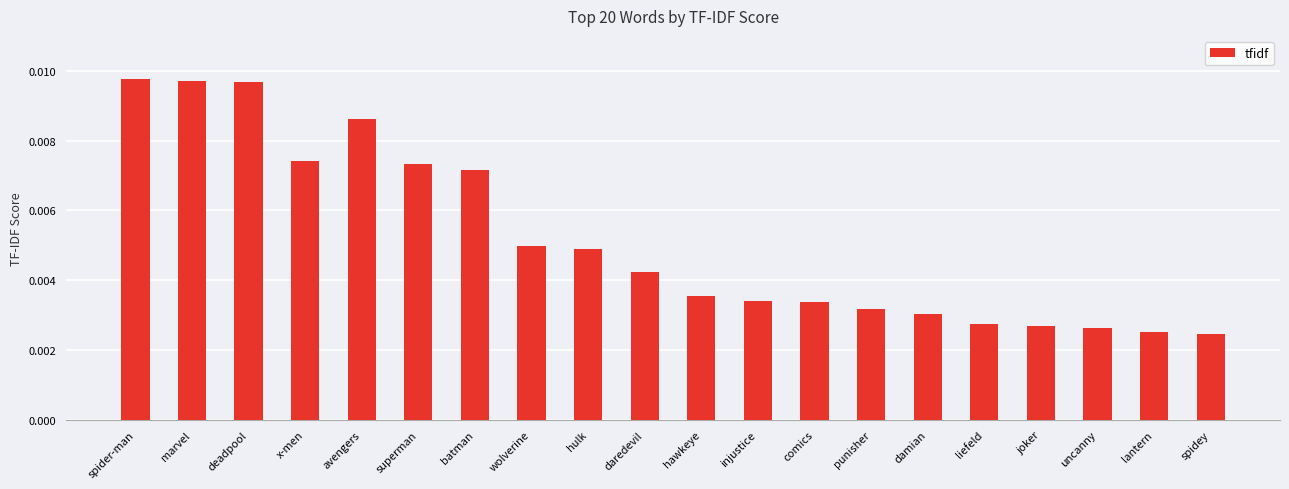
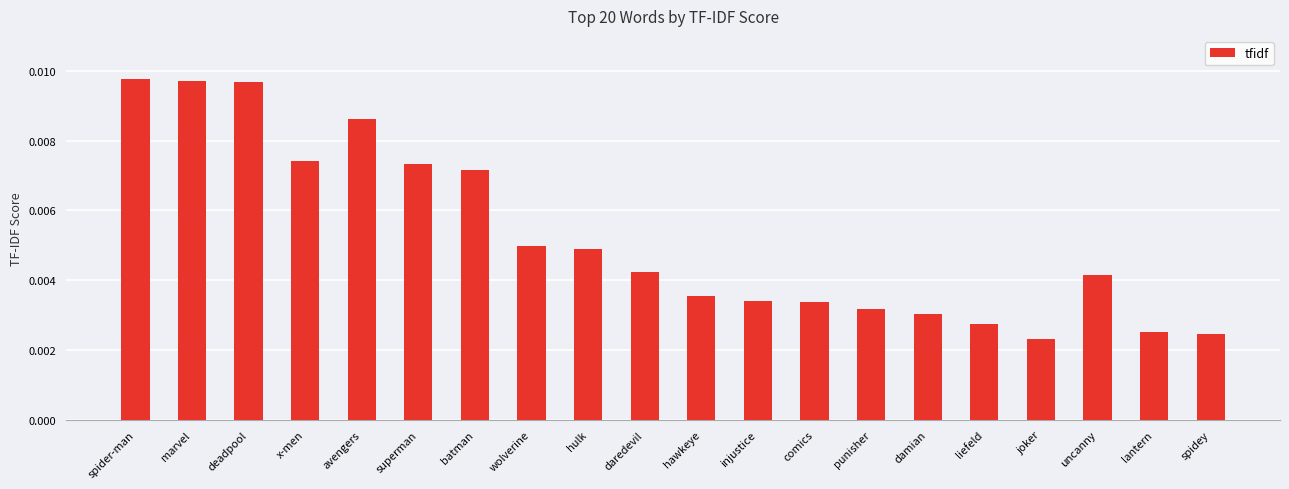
  {
    "spider-man": 0.0098,
    "marvel": 0.0097,
    "deadpool": 0.0097,
    "x-men": 0.0074,
    "avengers": 0.0086,
    "superman": 0.0073,
    "batman": 0.0072,
    "wolverine": 0.0050,
    "hulk": 0.0049,
    "daredevil": 0.0042,
    "hawkeye": 0.0035,
    "injustice": 0.0034,
    "comics": 0.0034,
    "punisher": 0.0032,
    "damian": 0.0030,
    "liefeld": 0.0028,
-   "joker": 0.0027,
-   "uncanny": 0.0026,
+   "joker": 0.0023,
+   "uncanny": 0.0042,
    "lantern": 0.0025,
    "spidey": 0.0025
  }
